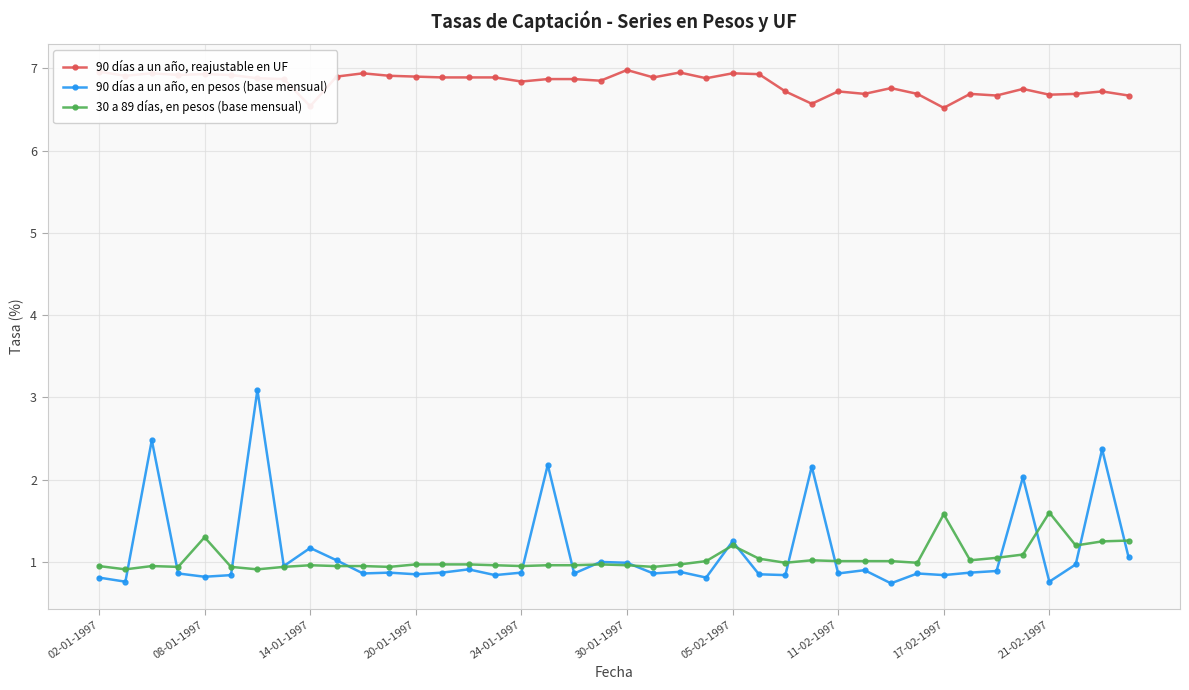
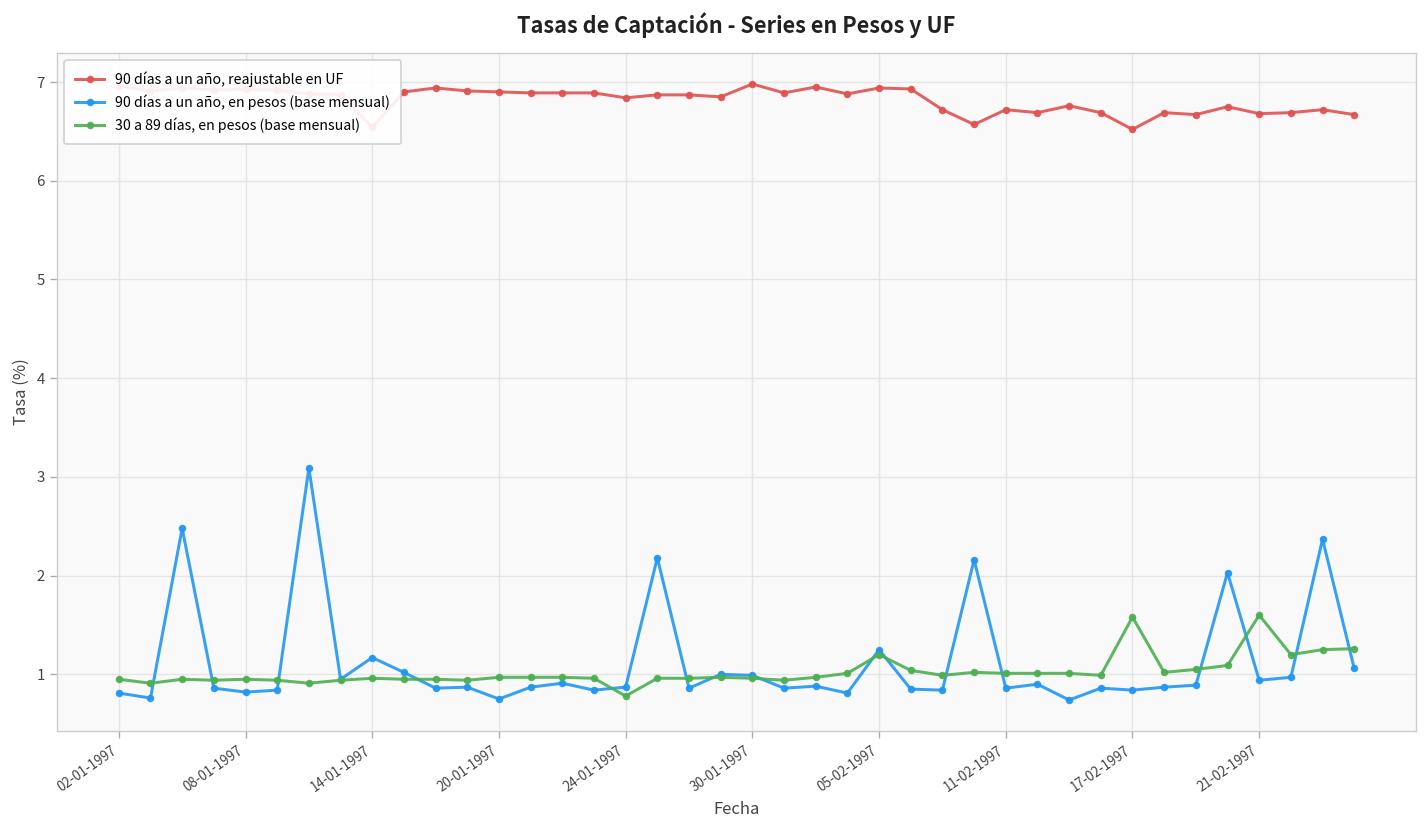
  {
    "90 días a un año, reajustable en UF": {
      "20-01-1997": 6.9,
      "24-01-1997": 6.8,
      "30-01-1997": 7.0,
      "05-02-1997": 6.9,
      "11-02-1997": 6.7,
      "17-02-1997": 6.5,
      "21-02-1997": 6.7
    },
    "90 días a un año, en pesos (base mensual)": {
      "02-01-1997": 0.8,
      "08-01-1997": 0.8,
      "14-01-1997": 1.2,
-     "20-01-1997": 0.9,
+     "20-01-1997": 0.8,
      "24-01-1997": 0.9,
      "05-02-1997": 1.3,
      "11-02-1997": 0.9,
      "17-02-1997": 0.8,
-     "21-02-1997": 0.8
+     "21-02-1997": 0.9
    },
    "30 a 89 días, en pesos (base mensual)": {
      "02-01-1997": 1.0,
-     "08-01-1997": 1.3,
+     "08-01-1997": 1.0,
      "14-01-1997": 1.0,
      "20-01-1997": 1.0,
-     "24-01-1997": 1.0,
+     "24-01-1997": 0.8,
      "05-02-1997": 1.2,
      "11-02-1997": 1.0,
      "17-02-1997": 1.6,
      "21-02-1997": 1.6
    }
  }
